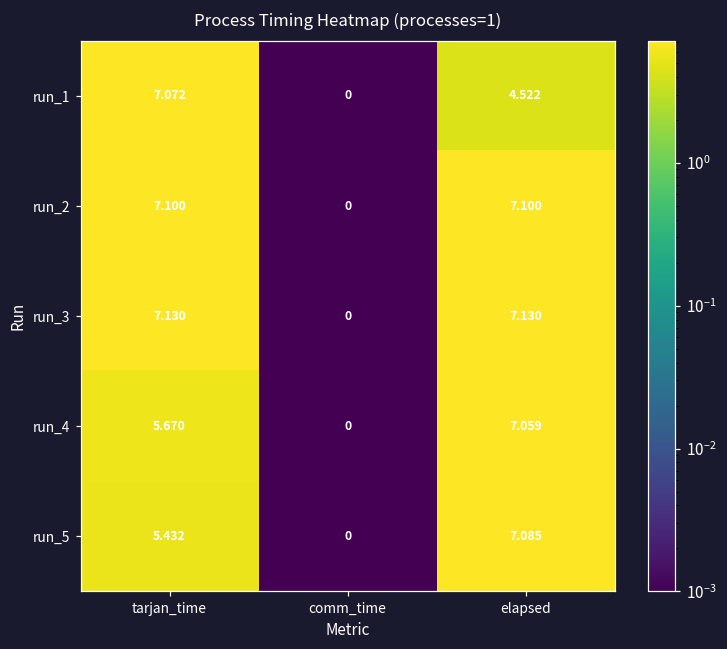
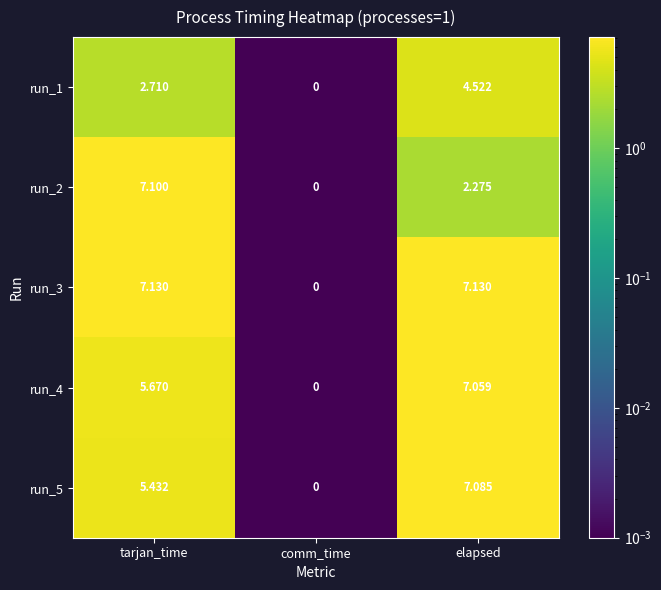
  {
    "run_1": {
-     "tarjan_time": 7.072,
+     "tarjan_time": 2.710,
      "comm_time": 0,
      "elapsed": 4.522
    },
    "run_2": {
      "tarjan_time": 7.100,
      "comm_time": 0,
-     "elapsed": 7.100
+     "elapsed": 2.275
    },
    "run_3": {
      "tarjan_time": 7.130,
      "comm_time": 0,
      "elapsed": 7.130
    },
    "run_4": {
      "tarjan_time": 5.670,
      "comm_time": 0,
      "elapsed": 7.059
    },
    "run_5": {
      "tarjan_time": 5.432,
      "comm_time": 0,
      "elapsed": 7.085
    }
  }
